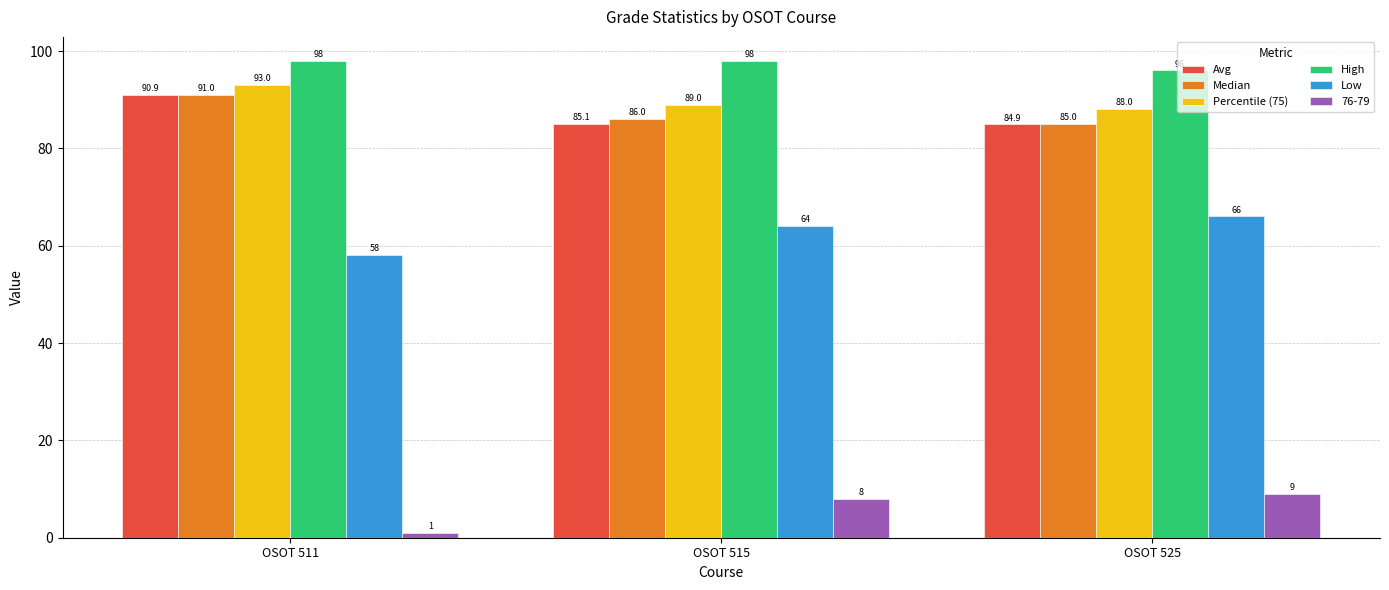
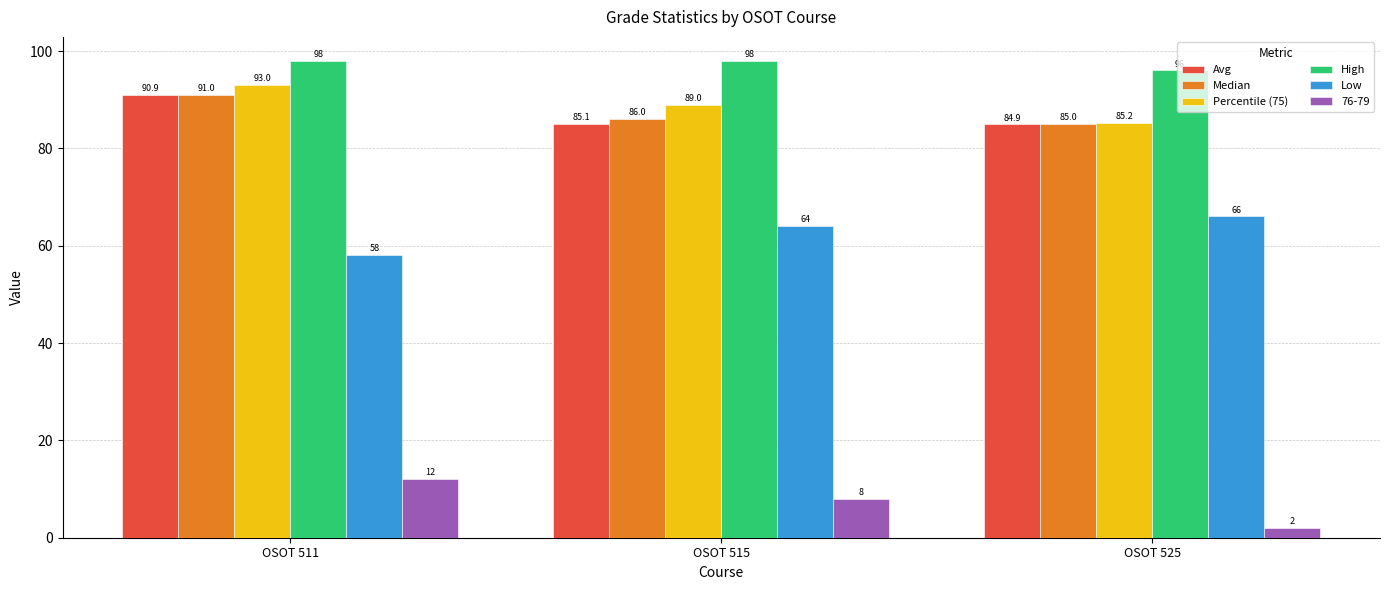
  {
    "Percentile (75)": {
      "OSOT 511": 93.0,
      "OSOT 515": 89.0,
-     "OSOT 525": 88.0
+     "OSOT 525": 85.2
    },
    "High": {
      "OSOT 511": 98,
      "OSOT 515": 98
    },
    "Low": {
      "OSOT 511": 58,
      "OSOT 515": 64,
      "OSOT 525": 66
    },
    "76-79": {
-     "OSOT 511": 1,
+     "OSOT 511": 12,
      "OSOT 515": 8,
-     "OSOT 525": 9
+     "OSOT 525": 2
    }
  }
